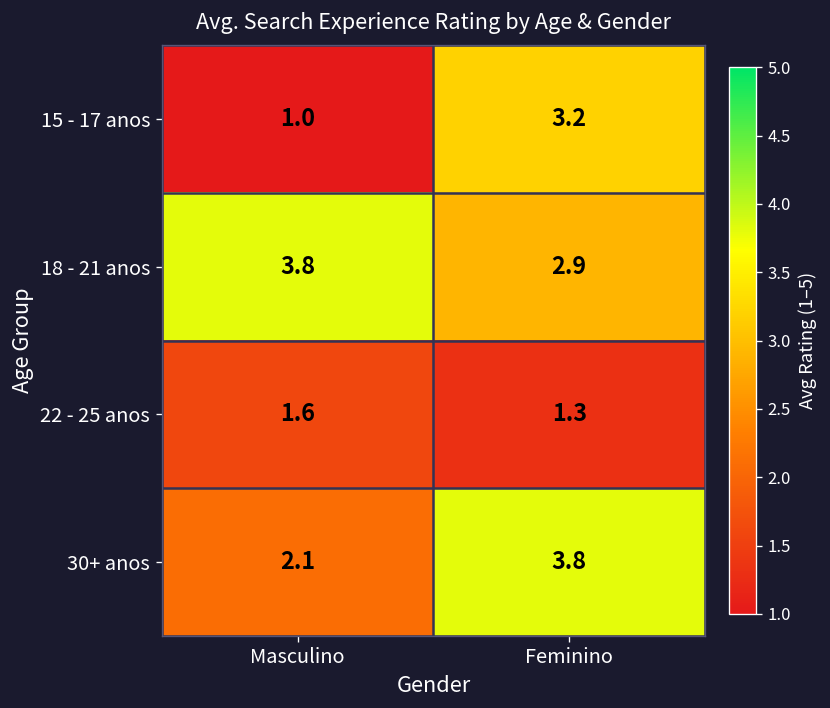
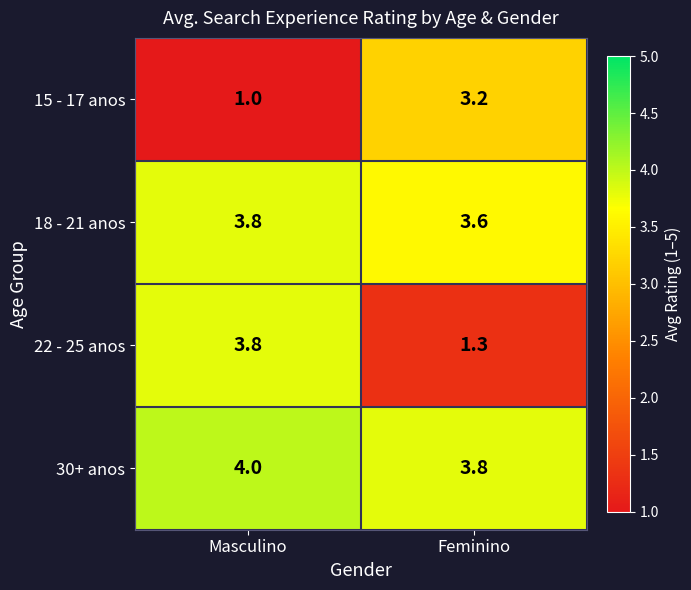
  {
    "15 - 17 anos": {
      "Masculino": 1.0,
      "Feminino": 3.2
    },
    "18 - 21 anos": {
      "Masculino": 3.8,
-     "Feminino": 2.9
+     "Feminino": 3.6
    },
    "22 - 25 anos": {
-     "Masculino": 1.6,
+     "Masculino": 3.8,
      "Feminino": 1.3
    },
    "30+ anos": {
-     "Masculino": 2.1,
+     "Masculino": 4.0,
      "Feminino": 3.8
    }
  }
